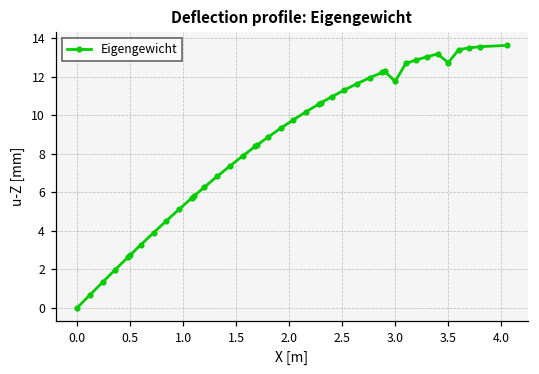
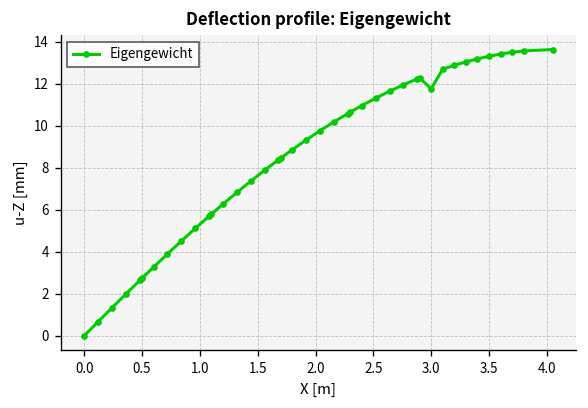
  {
    "0.0": 0.0,
    "0.5": 2.7,
    "3.0": 11.8,
-   "3.5": 12.7
+   "3.5": 13.3
  }
